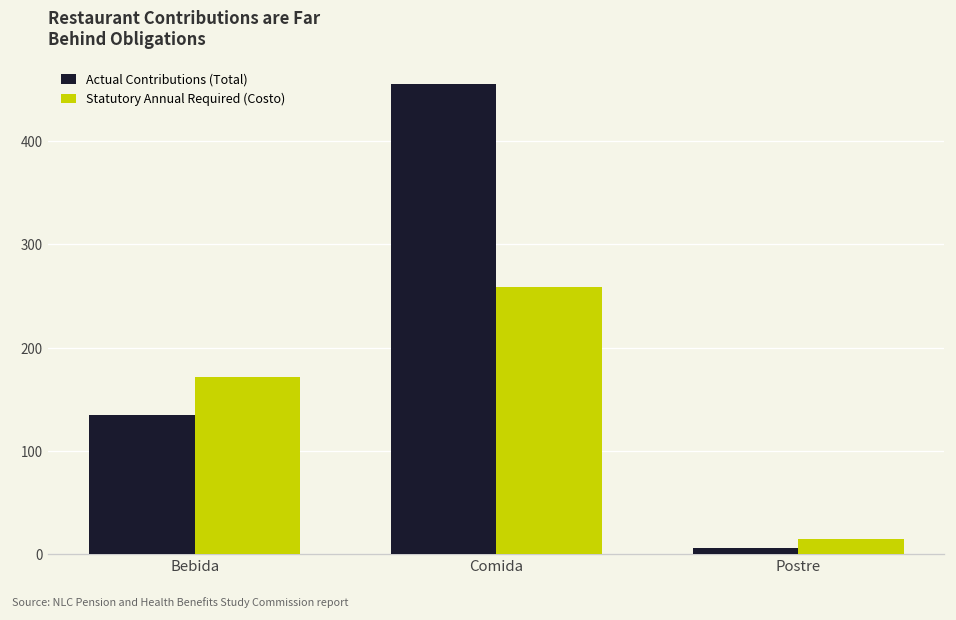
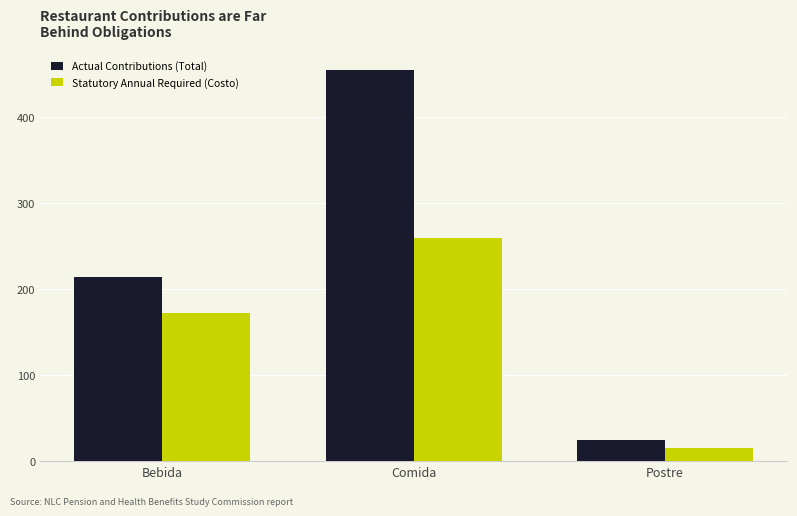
  {
    "Actual Contributions (Total)": {
-     "Bebida": 140,
+     "Bebida": 210,
      "Comida": 460,
-     "Postre": 10
+     "Postre": 20
    },
    "Statutory Annual Required (Costo)": {
      "Bebida": 170,
      "Comida": 260,
      "Postre": 20
    }
  }
